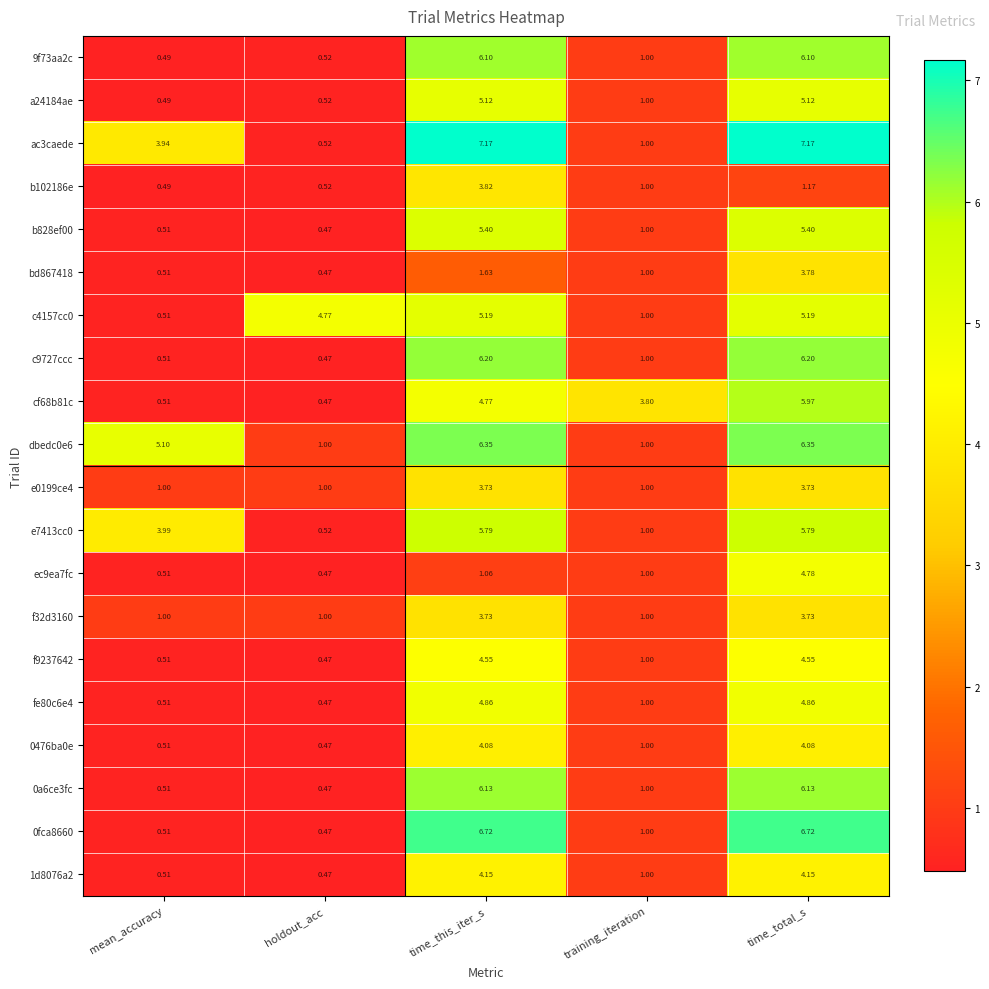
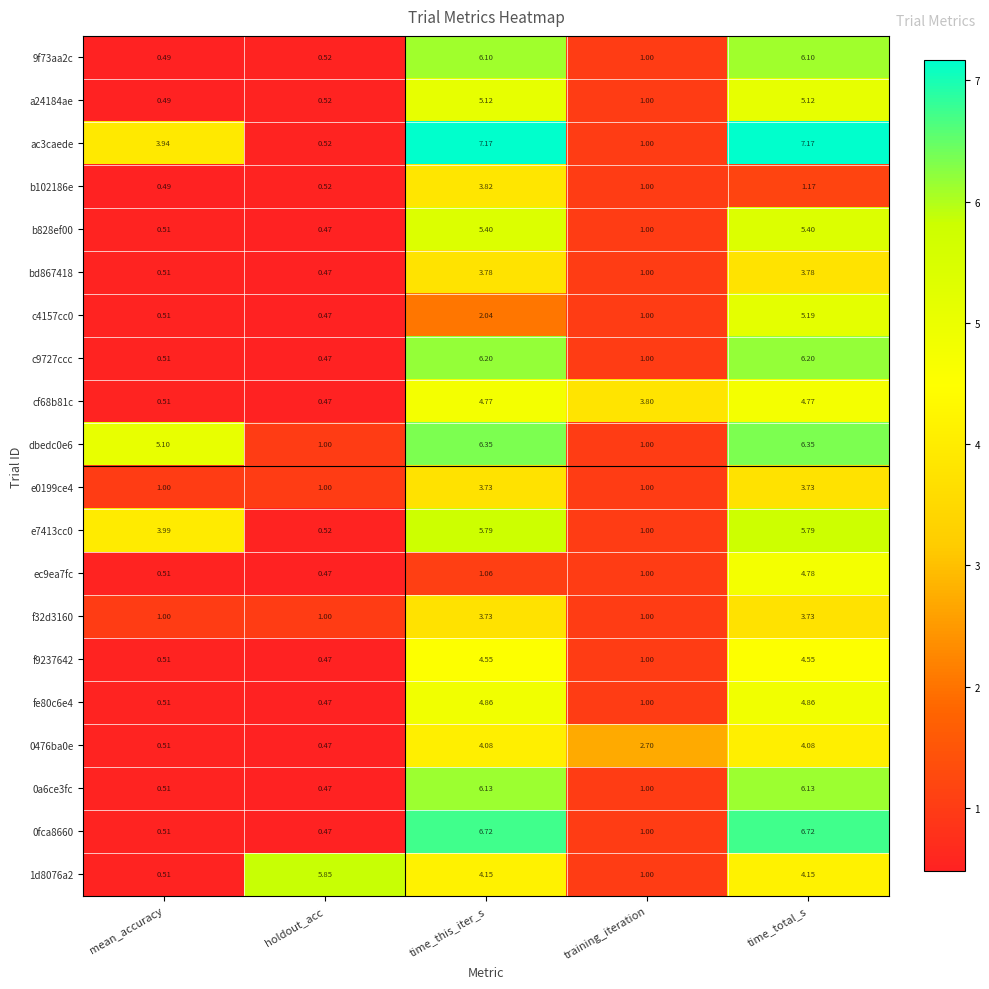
  {
    "9f73aa2c": {
      "mean_accuracy": 0.49,
      "holdout_acc": 0.52,
      "time_this_iter_s": 6.10,
      "training_iteration": 1.00,
      "time_total_s": 6.10
    },
    "a24184ae": {
      "mean_accuracy": 0.49,
      "holdout_acc": 0.52,
      "time_this_iter_s": 5.12,
      "training_iteration": 1.00,
      "time_total_s": 5.12
    },
    "ac3caede": {
      "mean_accuracy": 3.94,
      "holdout_acc": 0.52,
      "time_this_iter_s": 7.17,
      "training_iteration": 1.00,
      "time_total_s": 7.17
    },
    "b102186e": {
      "mean_accuracy": 0.49,
      "holdout_acc": 0.52,
      "time_this_iter_s": 3.82,
      "training_iteration": 1.00,
      "time_total_s": 1.17
    },
    "b828ef00": {
      "mean_accuracy": 0.51,
      "holdout_acc": 0.47,
      "time_this_iter_s": 5.40,
      "training_iteration": 1.00,
      "time_total_s": 5.40
    },
    "bd867418": {
      "mean_accuracy": 0.51,
      "holdout_acc": 0.47,
-     "time_this_iter_s": 1.63,
+     "time_this_iter_s": 3.78,
      "training_iteration": 1.00,
      "time_total_s": 3.78
    },
    "c4157cc0": {
      "mean_accuracy": 0.51,
-     "holdout_acc": 4.77,
-     "time_this_iter_s": 5.19,
+     "holdout_acc": 0.47,
+     "time_this_iter_s": 2.04,
      "training_iteration": 1.00,
      "time_total_s": 5.19
    },
    "c9727ccc": {
      "mean_accuracy": 0.51,
      "holdout_acc": 0.47,
      "time_this_iter_s": 6.20,
      "training_iteration": 1.00,
      "time_total_s": 6.20
    },
    "cf68b81c": {
      "mean_accuracy": 0.51,
      "holdout_acc": 0.47,
      "time_this_iter_s": 4.77,
      "training_iteration": 3.80,
-     "time_total_s": 5.97
+     "time_total_s": 4.77
    },
    "dbedc0e6": {
      "mean_accuracy": 5.10,
      "holdout_acc": 1.00,
      "time_this_iter_s": 6.35,
      "training_iteration": 1.00,
      "time_total_s": 6.35
    },
    "e0199ce4": {
      "mean_accuracy": 1.00,
      "holdout_acc": 1.00,
      "time_this_iter_s": 3.73,
      "training_iteration": 1.00,
      "time_total_s": 3.73
    },
    "e7413cc0": {
      "mean_accuracy": 3.99,
      "holdout_acc": 0.52,
      "time_this_iter_s": 5.79,
      "training_iteration": 1.00,
      "time_total_s": 5.79
    },
    "ec9ea7fc": {
      "mean_accuracy": 0.51,
      "holdout_acc": 0.47,
      "time_this_iter_s": 1.06,
      "training_iteration": 1.00,
      "time_total_s": 4.78
    },
    "f32d3160": {
      "mean_accuracy": 1.00,
      "holdout_acc": 1.00,
      "time_this_iter_s": 3.73,
      "training_iteration": 1.00,
      "time_total_s": 3.73
    },
    "f9237642": {
      "mean_accuracy": 0.51,
      "holdout_acc": 0.47,
      "time_this_iter_s": 4.55,
      "training_iteration": 1.00,
      "time_total_s": 4.55
    },
    "fe80c6e4": {
      "mean_accuracy": 0.51,
      "holdout_acc": 0.47,
      "time_this_iter_s": 4.86,
      "training_iteration": 1.00,
      "time_total_s": 4.86
    },
    "0476ba0e": {
      "mean_accuracy": 0.51,
      "holdout_acc": 0.47,
      "time_this_iter_s": 4.08,
-     "training_iteration": 1.00,
+     "training_iteration": 2.70,
      "time_total_s": 4.08
    },
    "0a6ce3fc": {
      "mean_accuracy": 0.51,
      "holdout_acc": 0.47,
      "time_this_iter_s": 6.13,
      "training_iteration": 1.00,
      "time_total_s": 6.13
    },
    "0fca8660": {
      "mean_accuracy": 0.51,
      "holdout_acc": 0.47,
      "time_this_iter_s": 6.72,
      "training_iteration": 1.00,
      "time_total_s": 6.72
    },
    "1d8076a2": {
      "mean_accuracy": 0.51,
-     "holdout_acc": 0.47,
+     "holdout_acc": 5.85,
      "time_this_iter_s": 4.15,
      "training_iteration": 1.00,
      "time_total_s": 4.15
    }
  }
